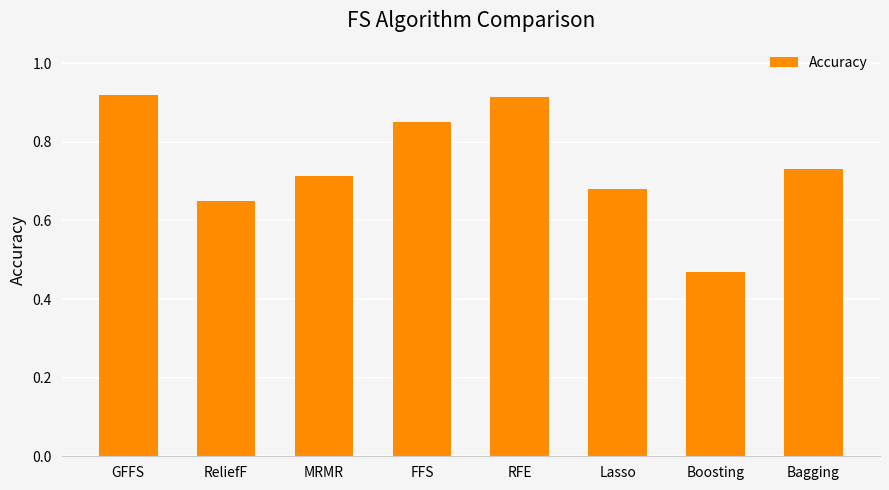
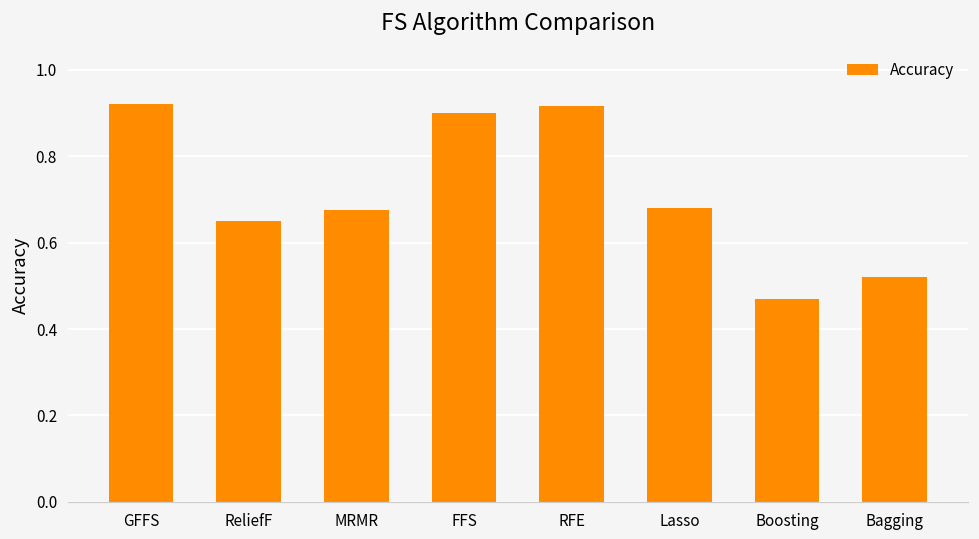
  {
    "GFFS": 0.92,
    "ReliefF": 0.65,
-   "MRMR": 0.71,
-   "FFS": 0.85,
+   "MRMR": 0.68,
+   "FFS": 0.90,
    "RFE": 0.92,
    "Lasso": 0.68,
    "Boosting": 0.47,
-   "Bagging": 0.73
+   "Bagging": 0.52
  }
